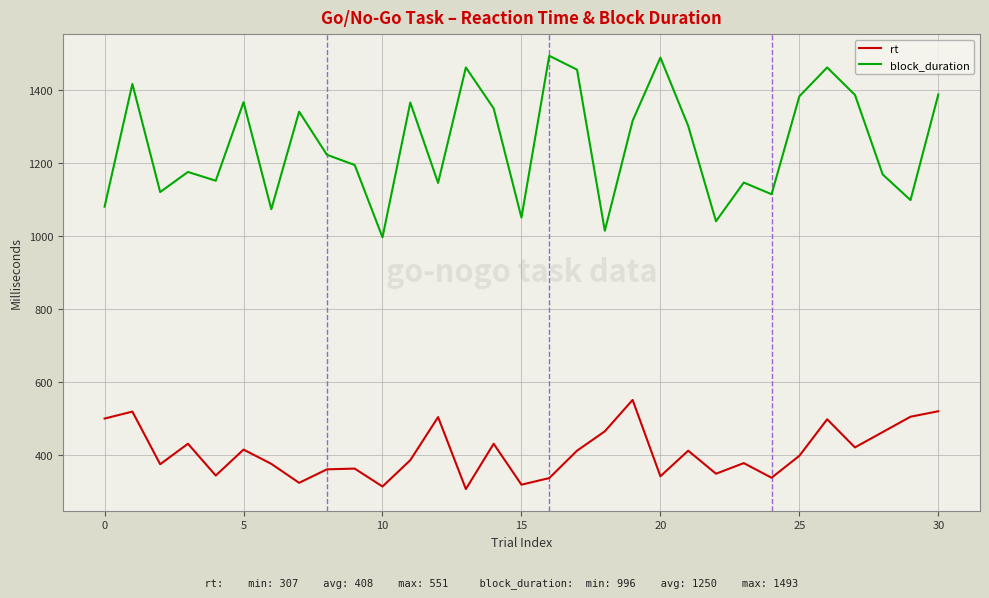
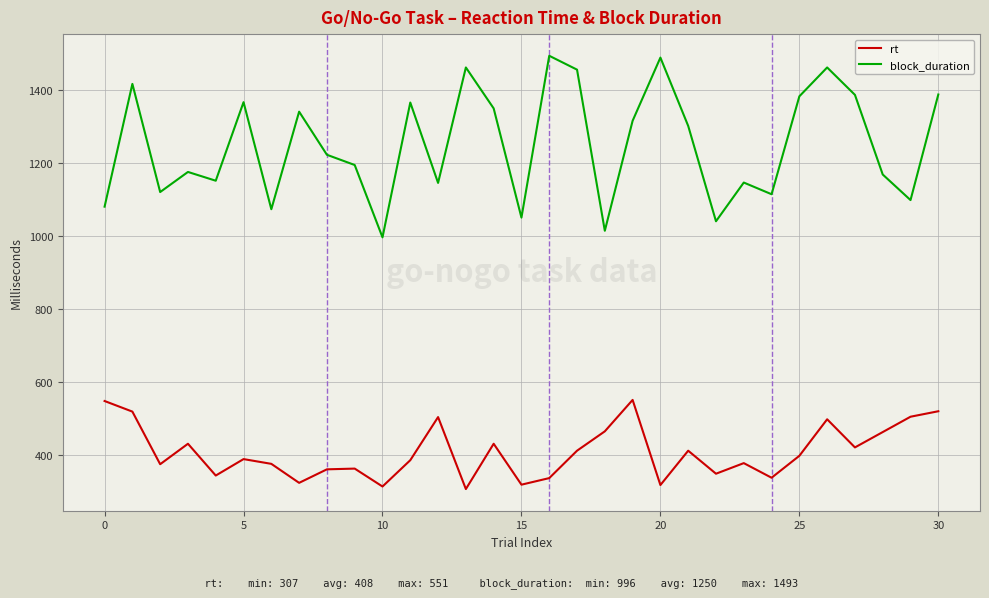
  {
    "rt": {
-     "0": 500,
-     "5": 420,
+     "0": 550,
+     "5": 390,
      "10": 310,
      "15": 320,
-     "20": 340,
+     "20": 320,
      "25": 400,
      "30": 520
    },
    "block_duration": {
      "0": 1080,
      "5": 1370,
      "10": 1000,
      "15": 1050,
      "20": 1490,
      "25": 1380,
      "30": 1390
    }
  }
